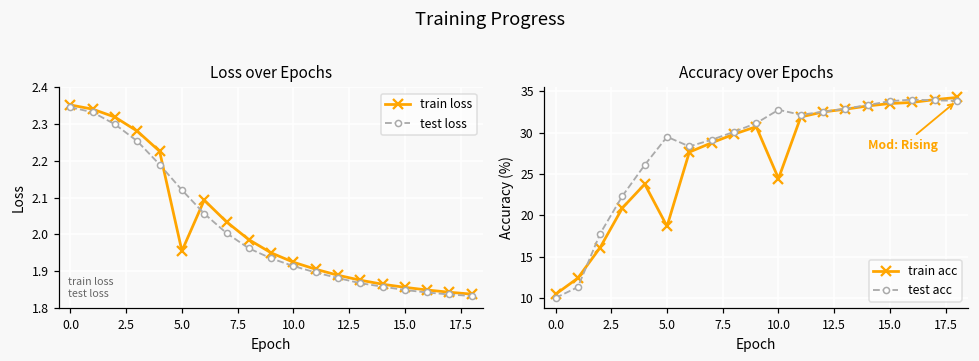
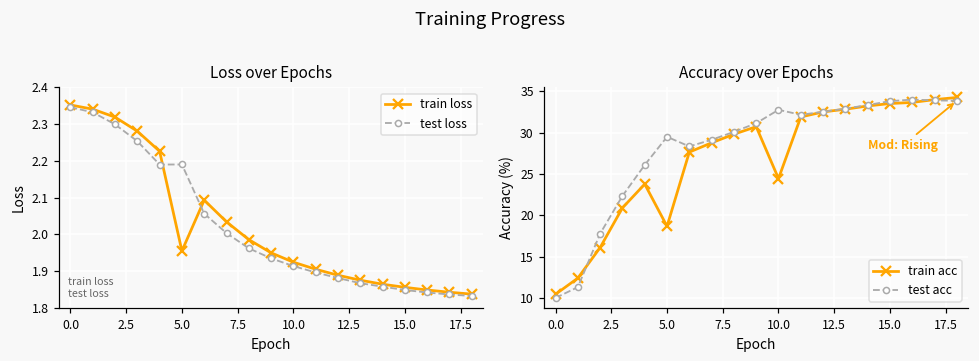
  {
    "Loss over Epochs": {
      "train loss": {
        "5.0": 1.95,
        "10.0": 1.92
      },
      "test loss": {
-       "5.0": 2.12,
+       "5.0": 2.19,
        "10.0": 1.91
      }
    },
    "Accuracy over Epochs": {
      "train acc": {
        "0.0": 10,
        "5.0": 19,
        "10.0": 24
      },
      "test acc": {
        "0.0": 10,
        "5.0": 30,
        "10.0": 33
      }
    }
  }
